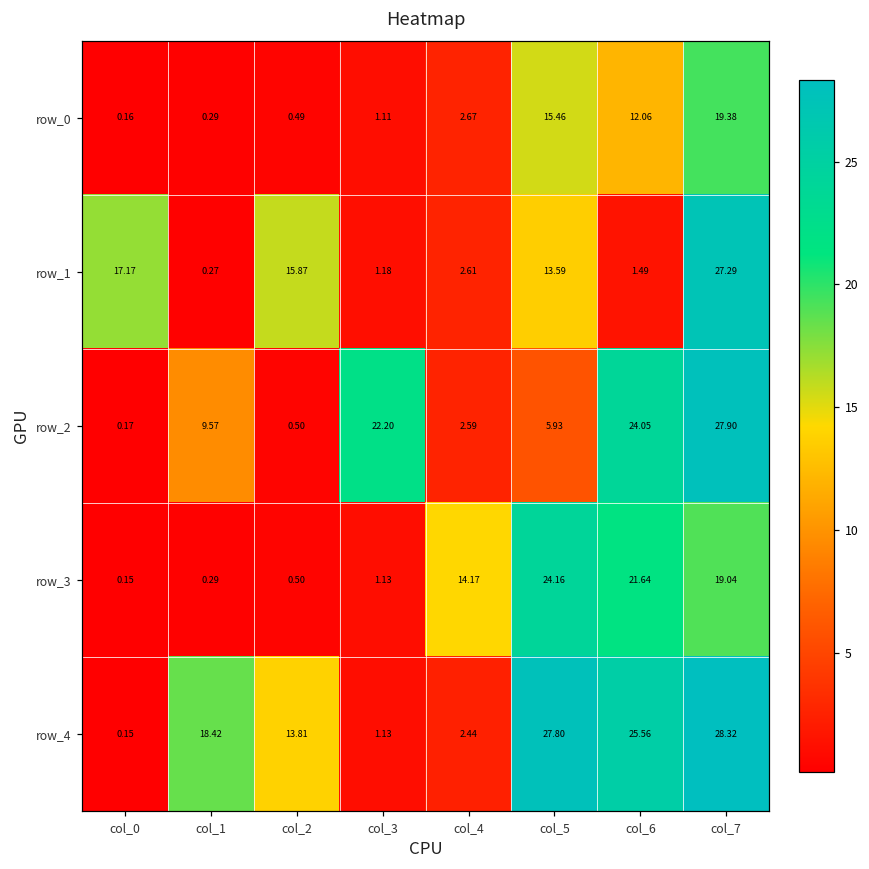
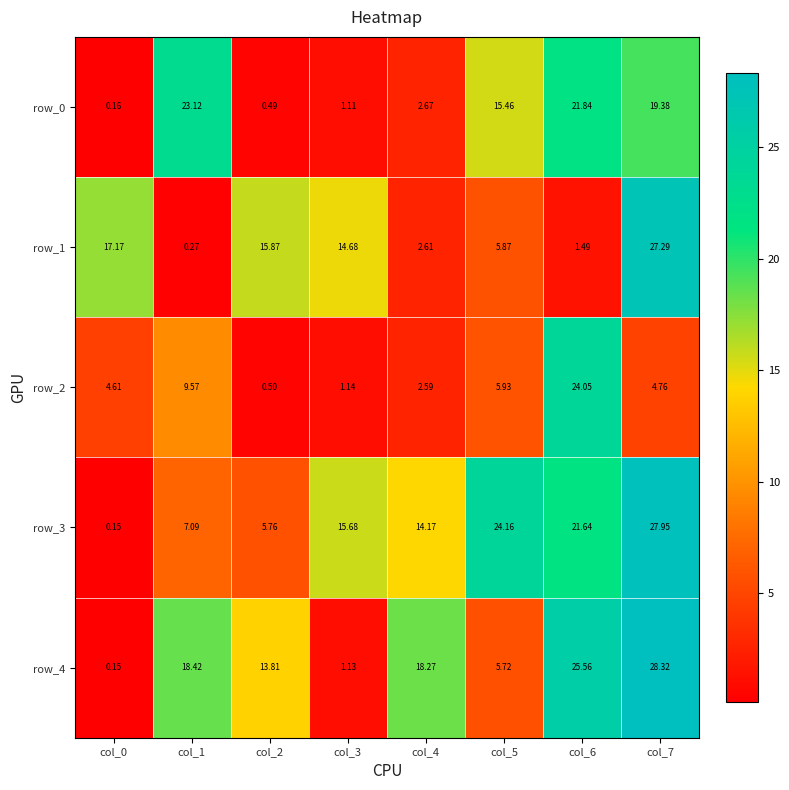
  {
    "row_0": {
      "col_0": 0.16,
-     "col_1": 0.29,
+     "col_1": 23.12,
      "col_2": 0.49,
      "col_3": 1.11,
      "col_4": 2.67,
      "col_5": 15.46,
-     "col_6": 12.06,
+     "col_6": 21.84,
      "col_7": 19.38
    },
    "row_1": {
      "col_0": 17.17,
      "col_1": 0.27,
      "col_2": 15.87,
-     "col_3": 1.18,
+     "col_3": 14.68,
      "col_4": 2.61,
-     "col_5": 13.59,
+     "col_5": 5.87,
      "col_6": 1.49,
      "col_7": 27.29
    },
    "row_2": {
-     "col_0": 0.17,
+     "col_0": 4.61,
      "col_1": 9.57,
      "col_2": 0.50,
-     "col_3": 22.20,
+     "col_3": 1.14,
      "col_4": 2.59,
      "col_5": 5.93,
      "col_6": 24.05,
-     "col_7": 27.90
+     "col_7": 4.76
    },
    "row_3": {
      "col_0": 0.15,
-     "col_1": 0.29,
-     "col_2": 0.50,
-     "col_3": 1.13,
+     "col_1": 7.09,
+     "col_2": 5.76,
+     "col_3": 15.68,
      "col_4": 14.17,
      "col_5": 24.16,
      "col_6": 21.64,
-     "col_7": 19.04
+     "col_7": 27.95
    },
    "row_4": {
      "col_0": 0.15,
      "col_1": 18.42,
      "col_2": 13.81,
      "col_3": 1.13,
-     "col_4": 2.44,
-     "col_5": 27.80,
+     "col_4": 18.27,
+     "col_5": 5.72,
      "col_6": 25.56,
      "col_7": 28.32
    }
  }
